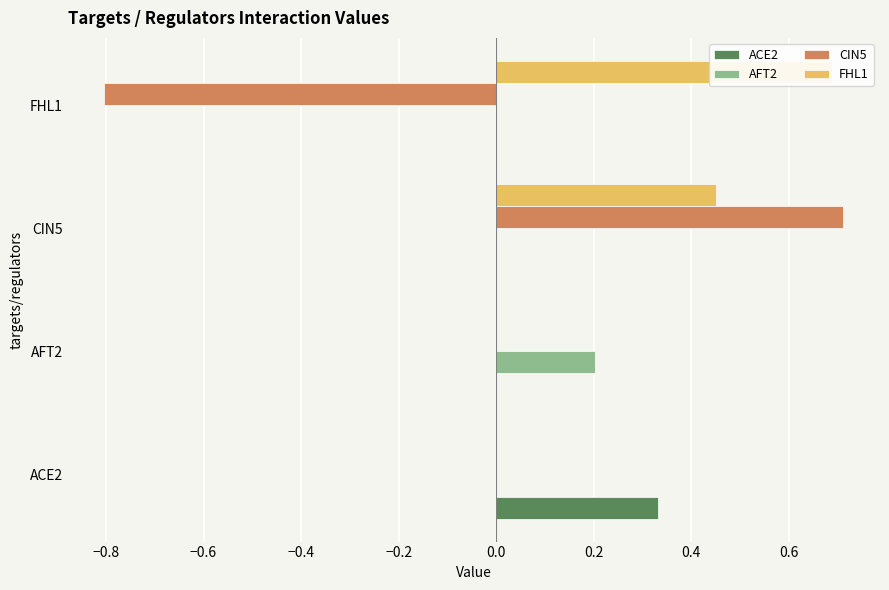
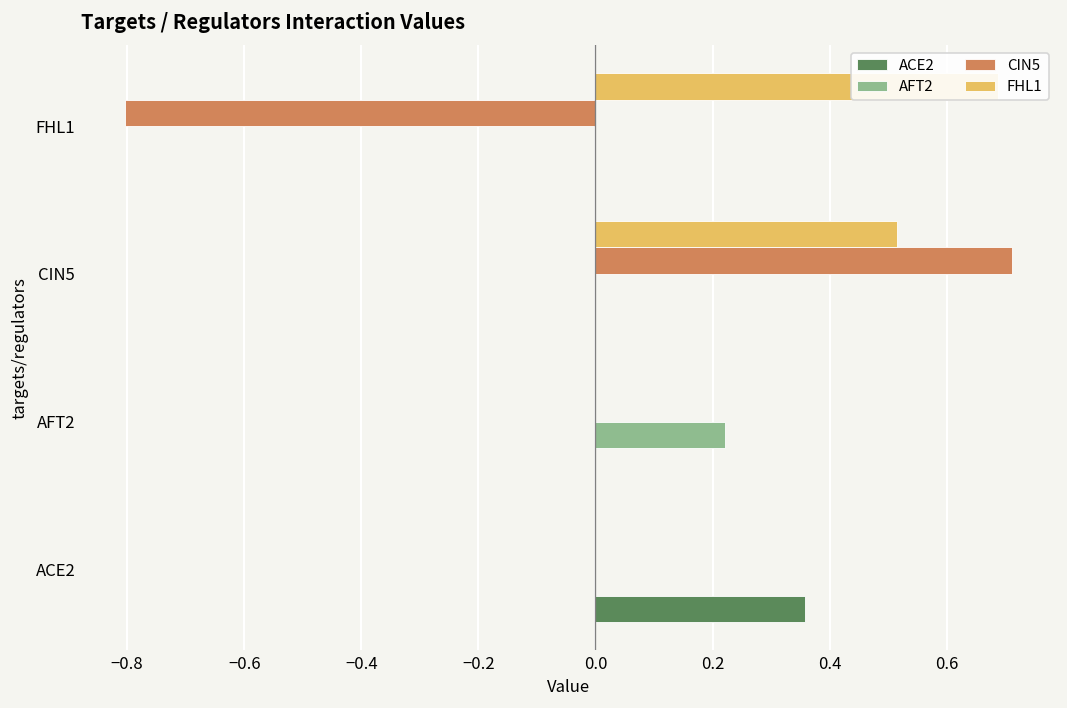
  {
    "ACE2": {
      "FHL1": 0.00,
      "CIN5": 0.00,
      "AFT2": 0.00,
-     "ACE2": 0.33
+     "ACE2": 0.36
    },
    "AFT2": {
      "FHL1": 0.00,
      "CIN5": 0.00,
-     "AFT2": 0.20,
+     "AFT2": 0.22,
      "ACE2": 0.00
    },
    "CIN5": {
      "FHL1": -0.80,
      "CIN5": 0.71,
      "AFT2": 0.00,
      "ACE2": 0.00
    },
    "FHL1": {
-     "CIN5": 0.45,
+     "CIN5": 0.51,
      "AFT2": 0.00,
      "ACE2": 0.00
    }
  }
